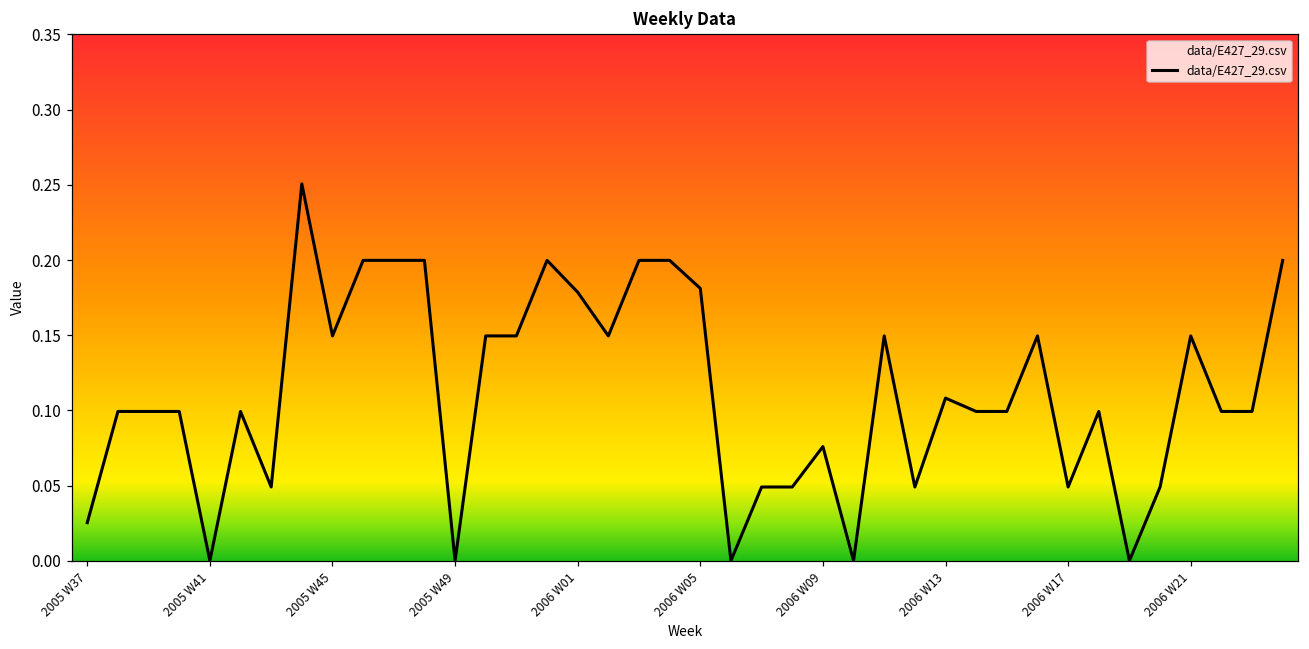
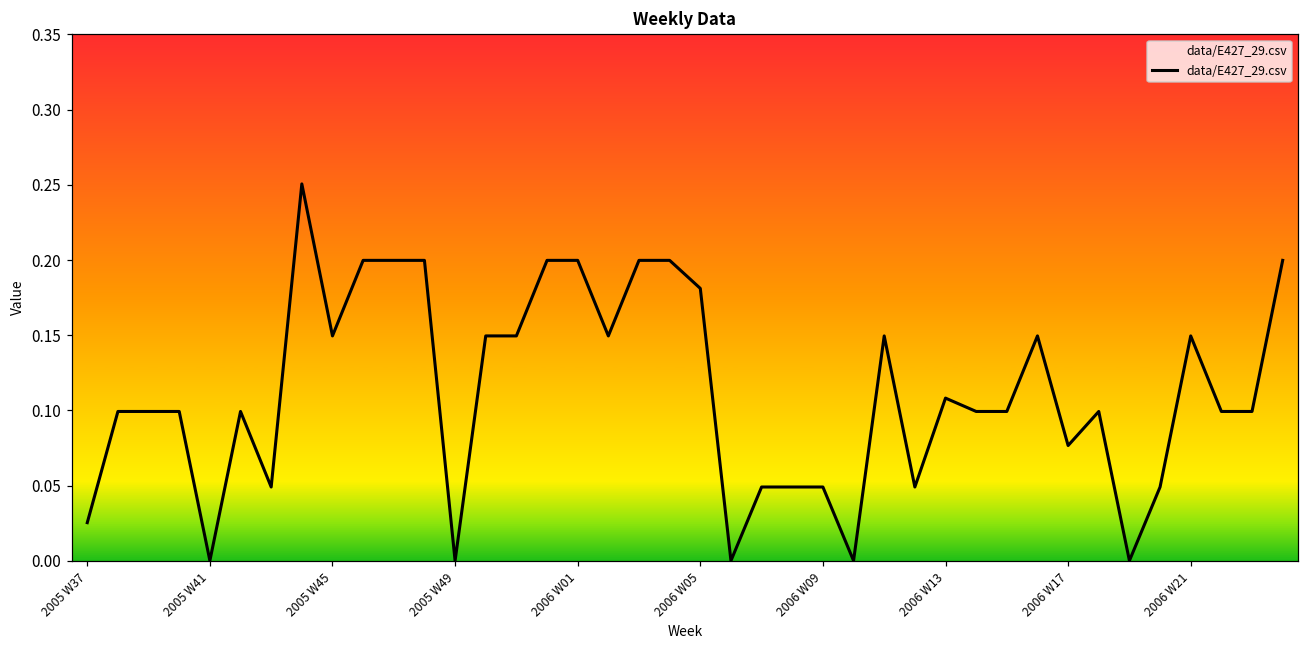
  {
    "2005 W37": 0.025,
    "2005 W41": 0.000,
    "2005 W45": 0.150,
    "2005 W49": 0.000,
-   "2006 W01": 0.179,
+   "2006 W01": 0.200,
    "2006 W05": 0.181,
-   "2006 W09": 0.076,
+   "2006 W09": 0.049,
    "2006 W13": 0.108,
-   "2006 W17": 0.049,
+   "2006 W17": 0.077,
    "2006 W21": 0.150
  }
